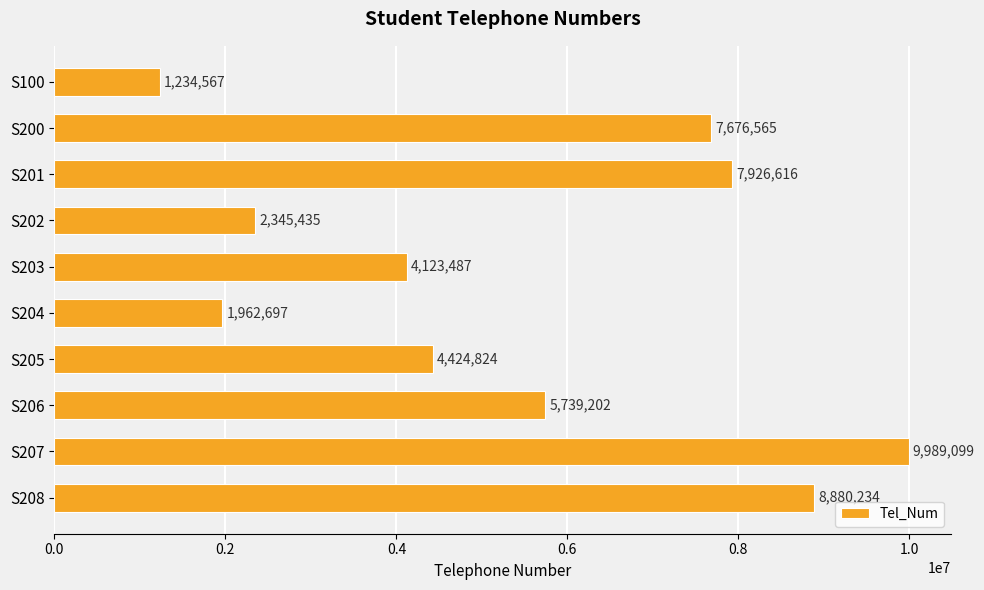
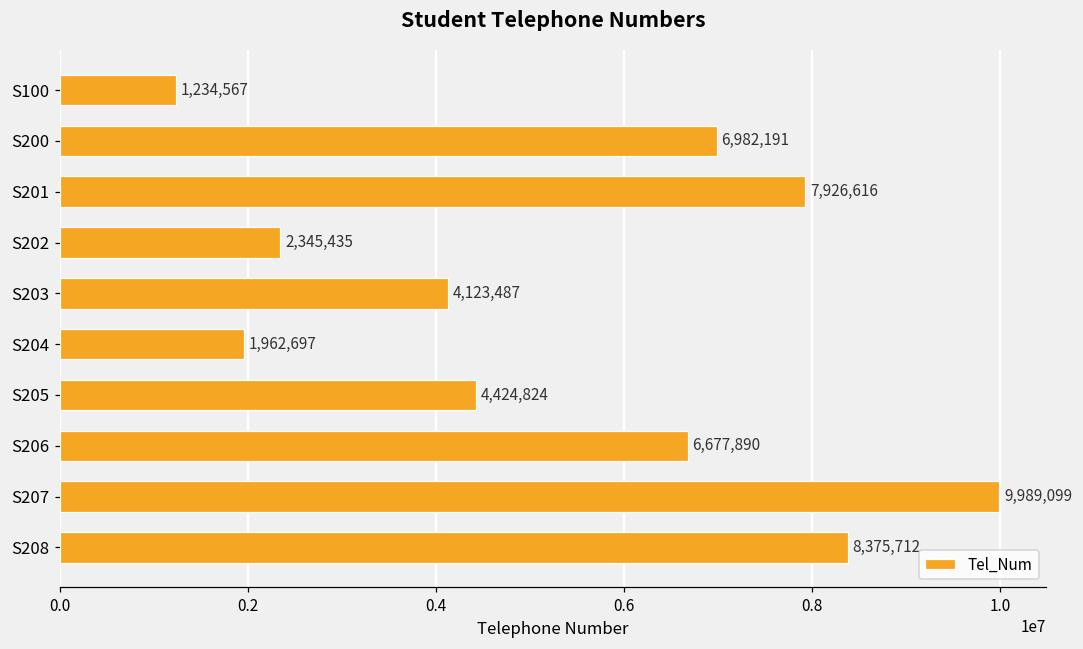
  {
    "S100": "1,234,567",
-   "S200": "7,676,565",
+   "S200": "6,982,191",
    "S201": "7,926,616",
    "S202": "2,345,435",
    "S203": "4,123,487",
    "S204": "1,962,697",
    "S205": "4,424,824",
-   "S206": "5,739,202",
+   "S206": "6,677,890",
    "S207": "9,989,099",
-   "S208": "8,880,234"
+   "S208": "8,375,712"
  }
